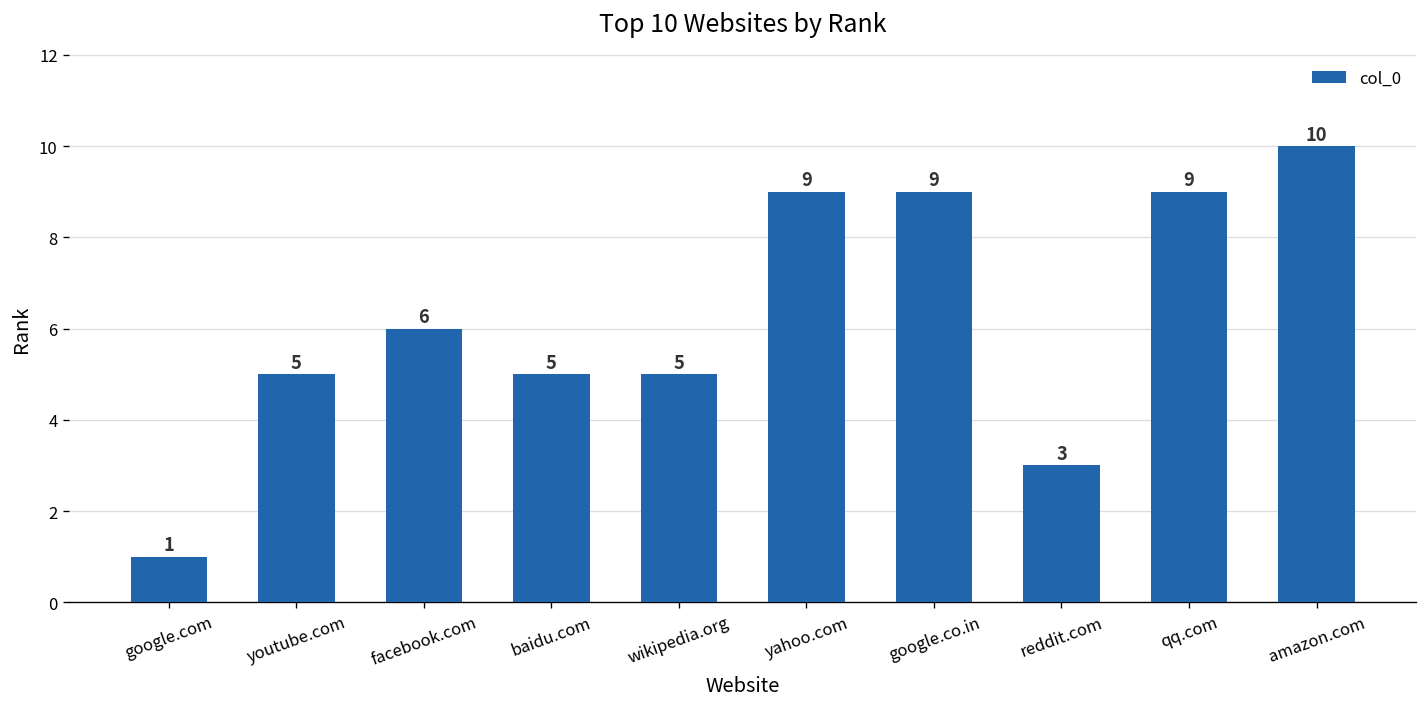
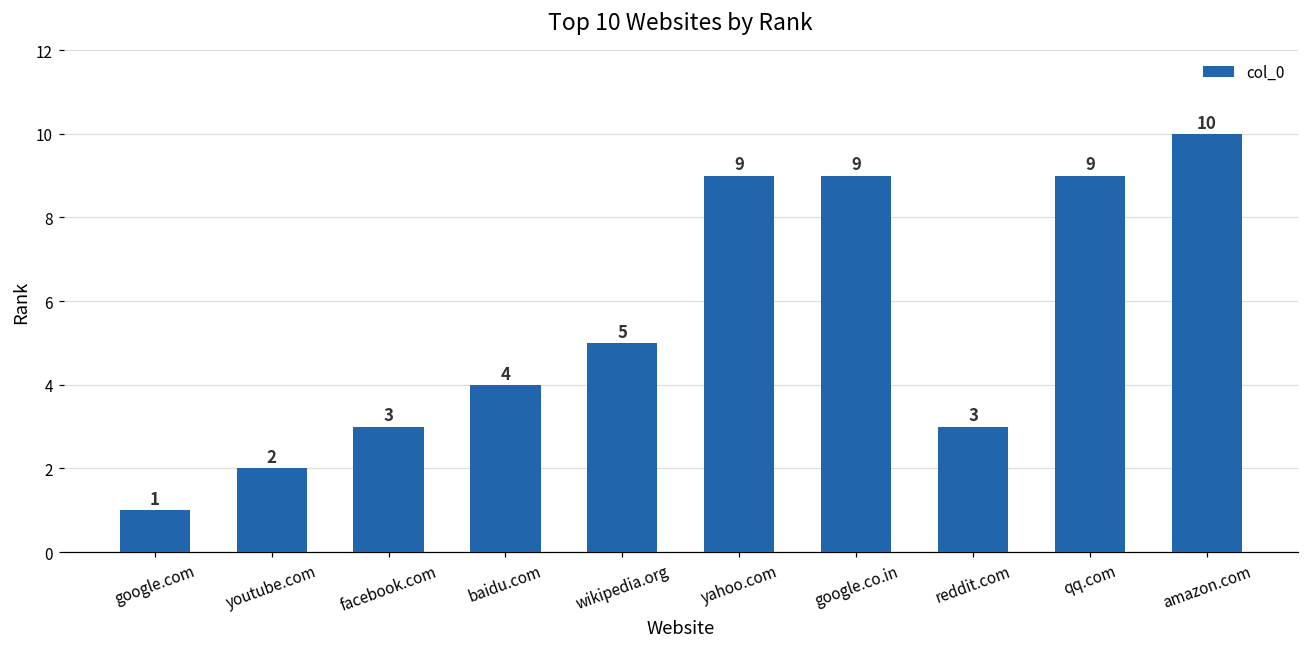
  {
    "google.com": 1,
-   "youtube.com": 5,
-   "facebook.com": 6,
-   "baidu.com": 5,
+   "youtube.com": 2,
+   "facebook.com": 3,
+   "baidu.com": 4,
    "wikipedia.org": 5,
    "yahoo.com": 9,
    "google.co.in": 9,
    "reddit.com": 3,
    "qq.com": 9,
    "amazon.com": 10
  }
